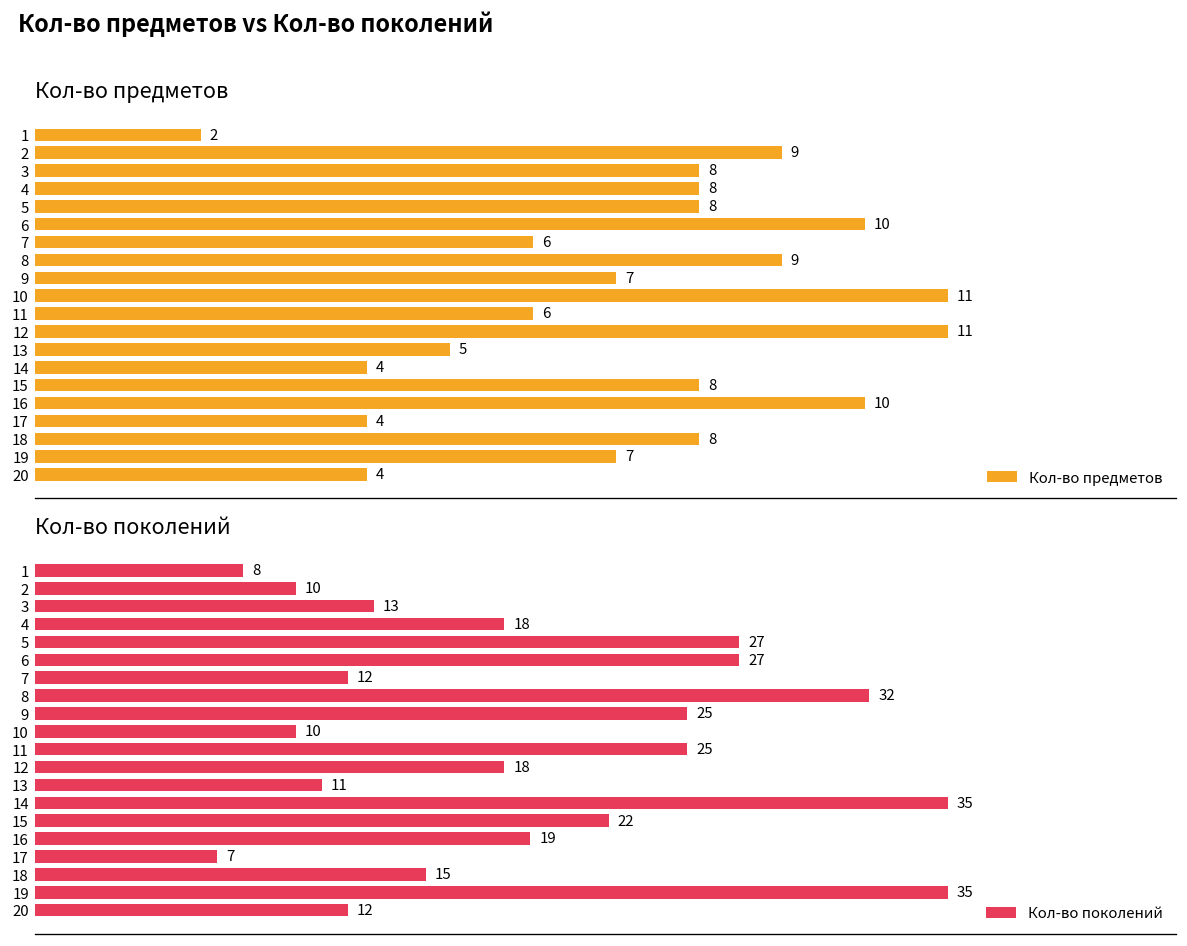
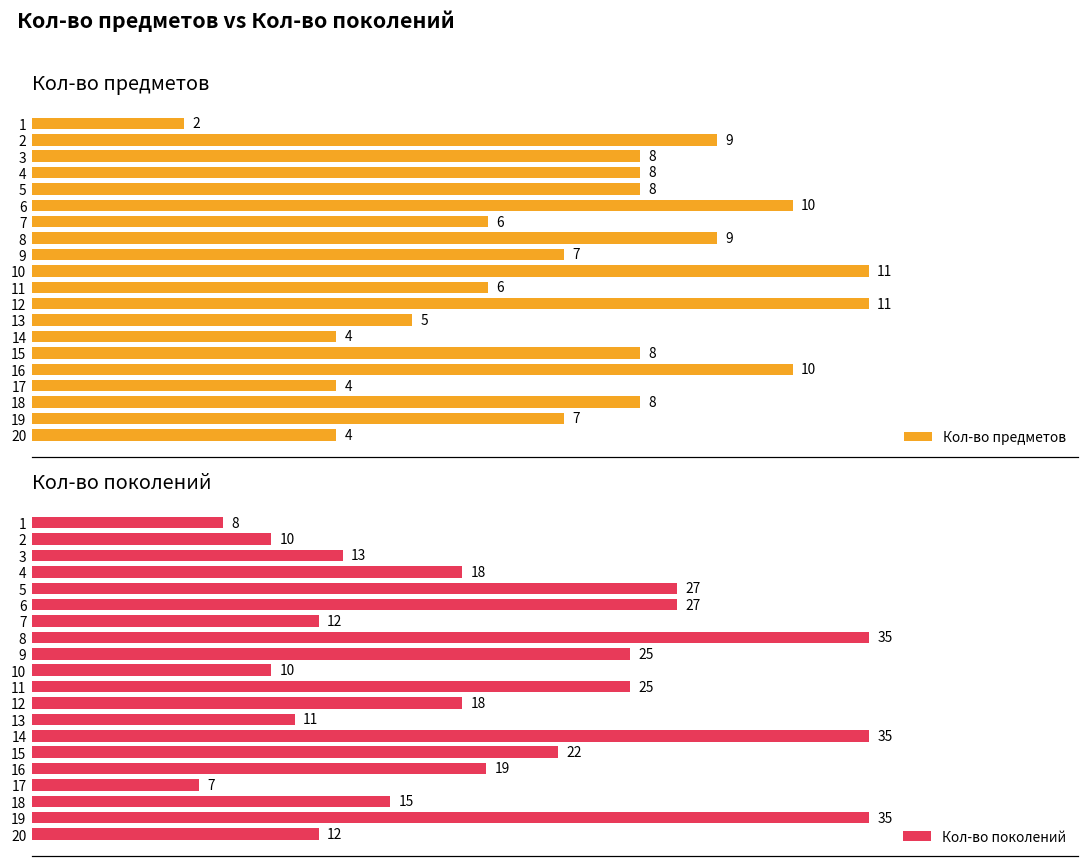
  {
    "Кол-во предметов": {
      "1": 2,
      "2": 9,
      "3": 8,
      "4": 8,
      "5": 8,
      "6": 10,
      "7": 6,
      "8": 9,
      "9": 7,
      "10": 11,
      "11": 6,
      "12": 11,
      "13": 5,
      "14": 4,
      "15": 8,
      "16": 10,
      "17": 4,
      "18": 8,
      "19": 7,
      "20": 4
    },
    "Кол-во поколений": {
      "1": 8,
      "2": 10,
      "3": 13,
      "4": 18,
      "5": 27,
      "6": 27,
      "7": 12,
-     "8": 32,
+     "8": 35,
      "9": 25,
      "10": 10,
      "11": 25,
      "12": 18,
      "13": 11,
      "14": 35,
      "15": 22,
      "16": 19,
      "17": 7,
      "18": 15,
      "19": 35,
      "20": 12
    }
  }
